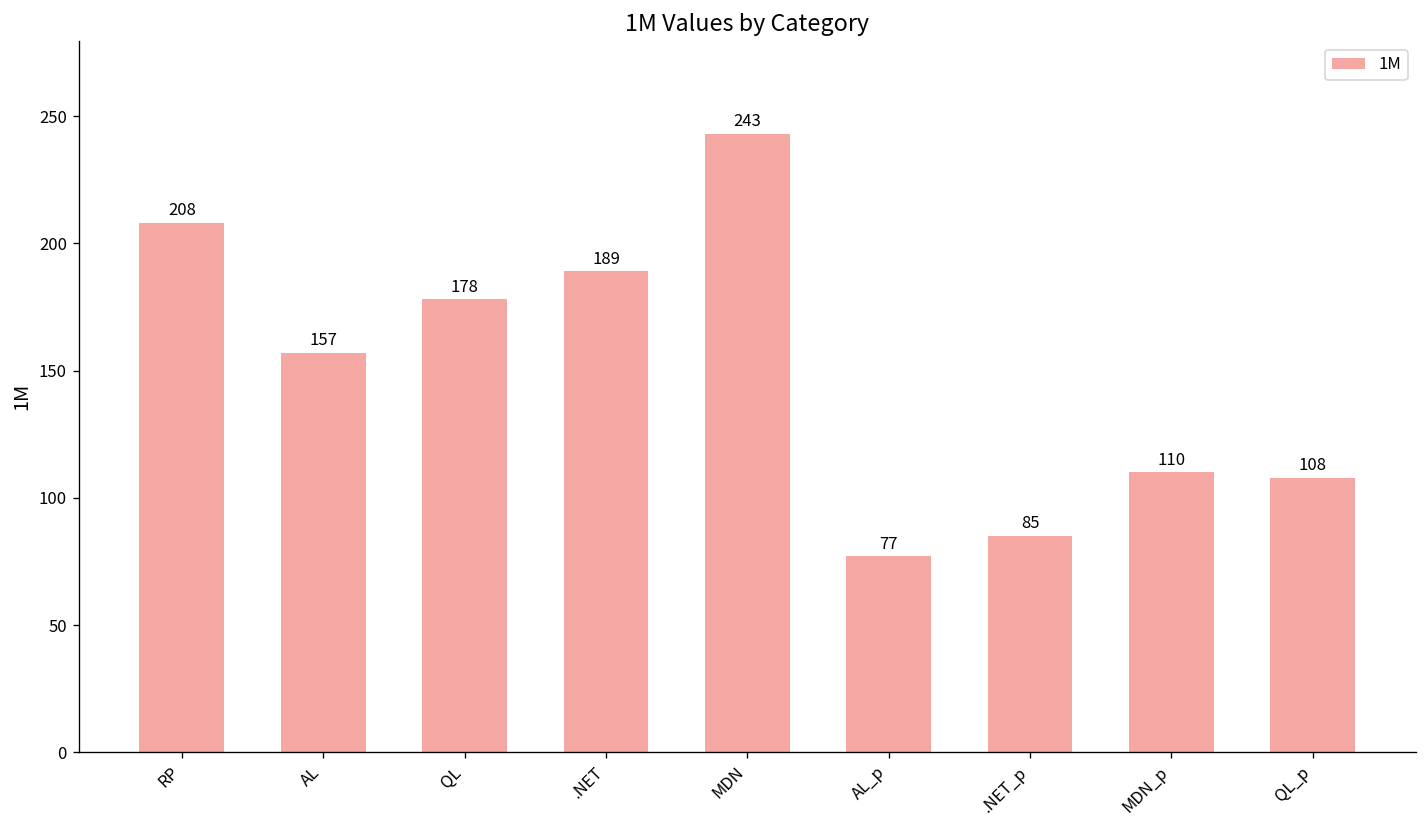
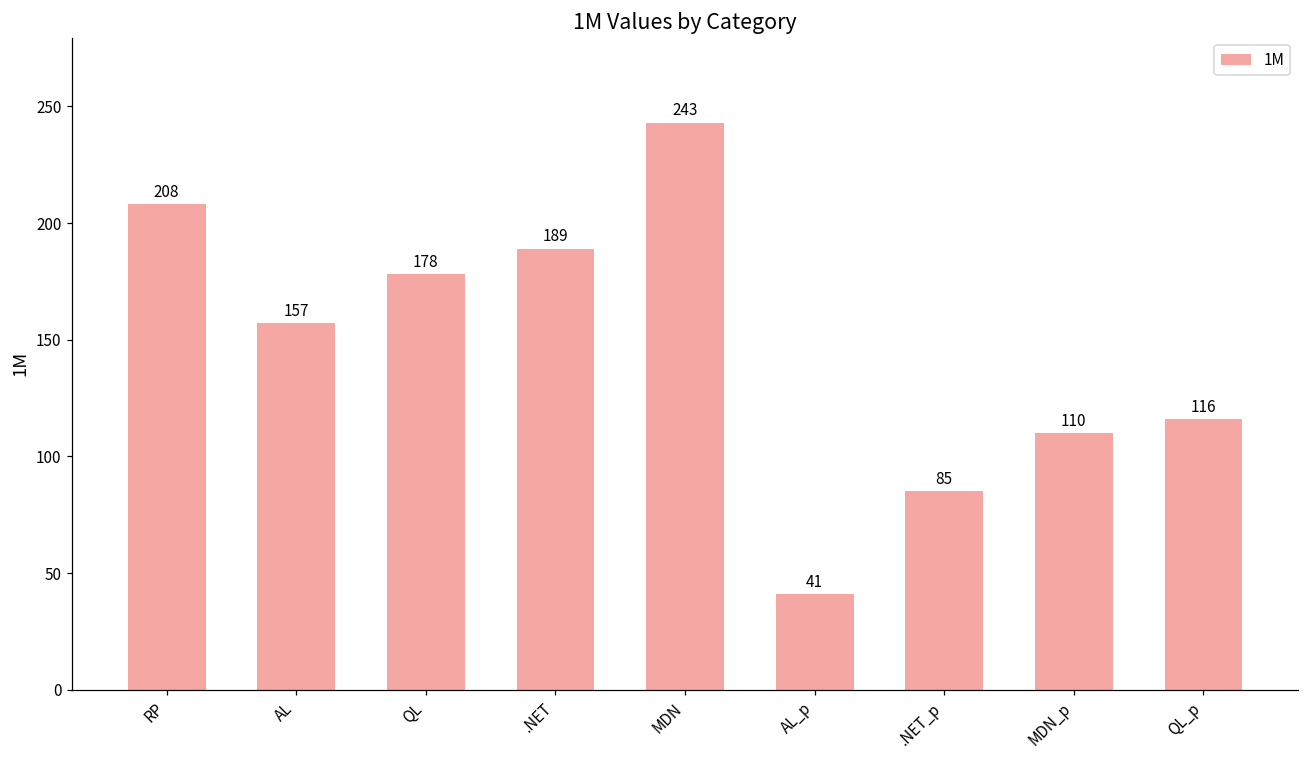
  {
    "RP": 208,
    "AL": 157,
    "QL": 178,
    ".NET": 189,
    "MDN": 243,
-   "AL_p": 77,
+   "AL_p": 41,
    ".NET_p": 85,
    "MDN_p": 110,
-   "QL_p": 108
+   "QL_p": 116
  }
